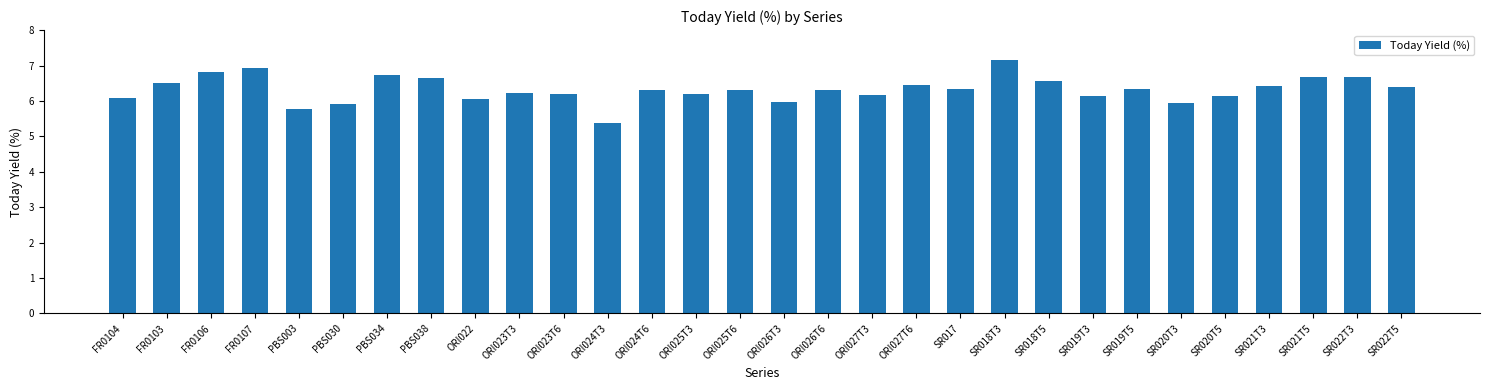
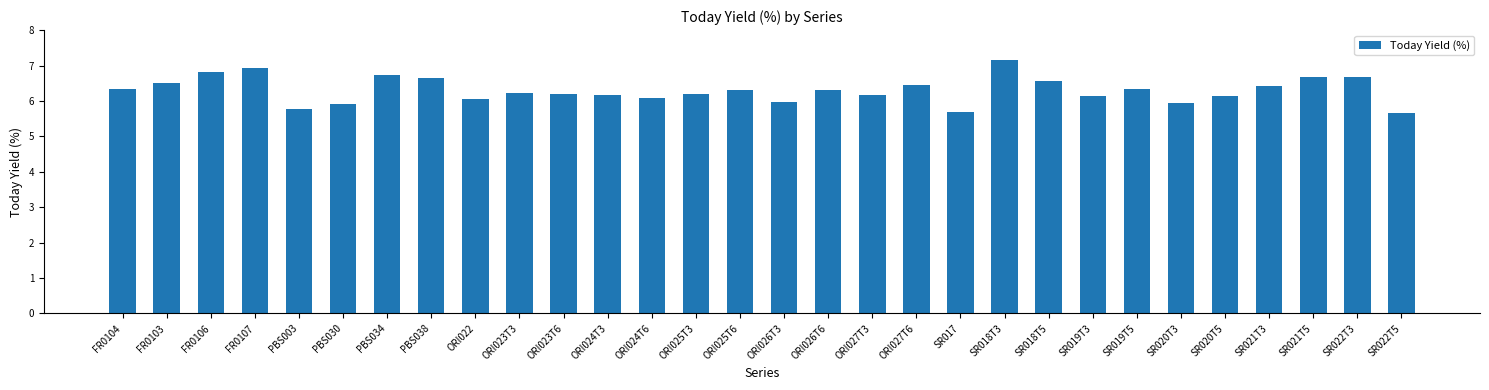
  {
-   "FR0104": 6.1,
+   "FR0104": 6.3,
    "FR0103": 6.5,
    "FR0106": 6.8,
    "FR0107": 6.9,
    "PBS003": 5.8,
    "PBS030": 5.9,
    "PBS034": 6.7,
    "PBS038": 6.6,
    "ORI022": 6.1,
    "ORI023T3": 6.2,
    "ORI023T6": 6.2,
-   "ORI024T3": 5.4,
-   "ORI024T6": 6.3,
+   "ORI024T3": 6.2,
+   "ORI024T6": 6.1,
    "ORI025T3": 6.2,
    "ORI025T6": 6.3,
    "ORI026T3": 6.0,
    "ORI026T6": 6.3,
    "ORI027T3": 6.2,
    "ORI027T6": 6.4,
-   "SR017": 6.3,
+   "SR017": 5.7,
    "SR018T3": 7.2,
    "SR018T5": 6.6,
    "SR019T3": 6.1,
    "SR019T5": 6.3,
    "SR020T3": 6.0,
    "SR020T5": 6.2,
    "SR021T3": 6.4,
    "SR021T5": 6.7,
    "SR022T3": 6.7,
-   "SR022T5": 6.4
+   "SR022T5": 5.7
  }
